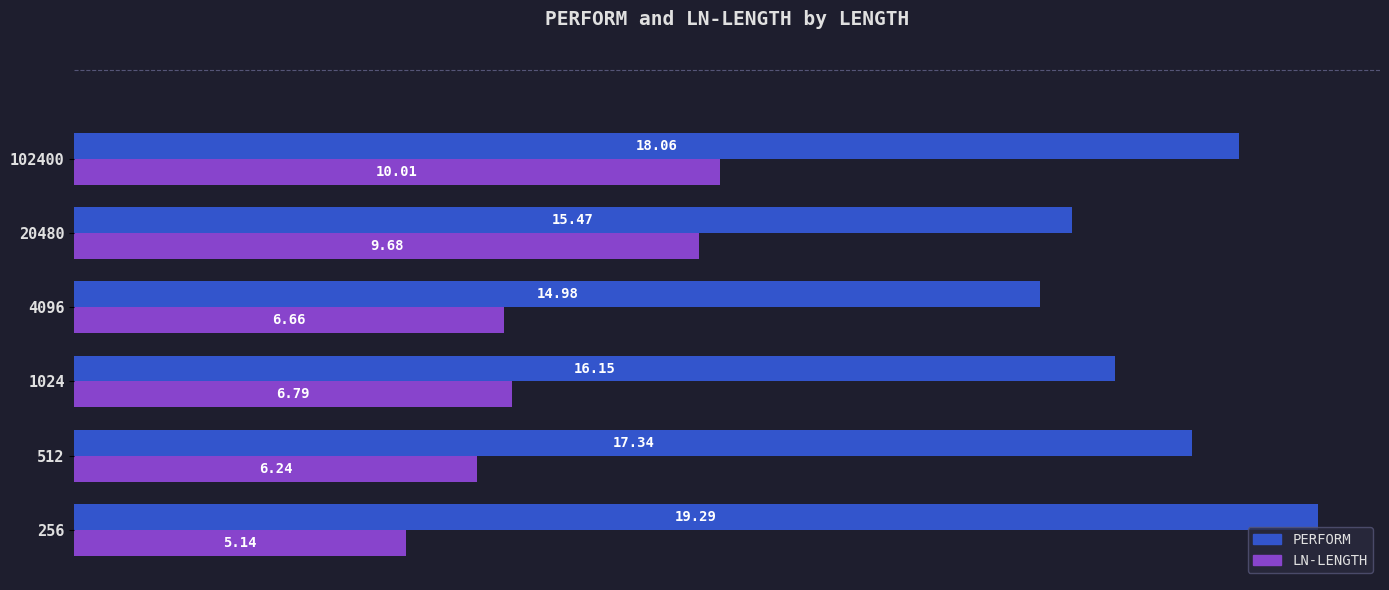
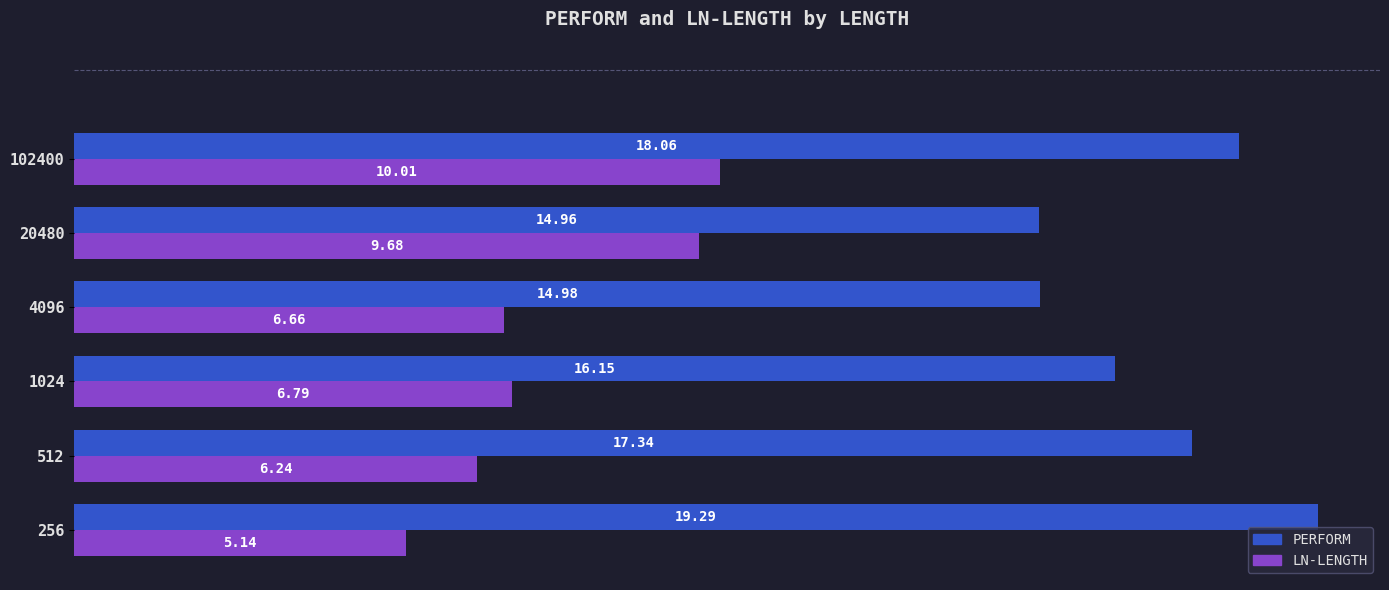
  {
    "PERFORM": {
      "102400": 18.06,
-     "20480": 15.47,
+     "20480": 14.96,
      "4096": 14.98,
      "1024": 16.15,
      "512": 17.34,
      "256": 19.29
    },
    "LN-LENGTH": {
      "102400": 10.01,
      "20480": 9.68,
      "4096": 6.66,
      "1024": 6.79,
      "512": 6.24,
      "256": 5.14
    }
  }
